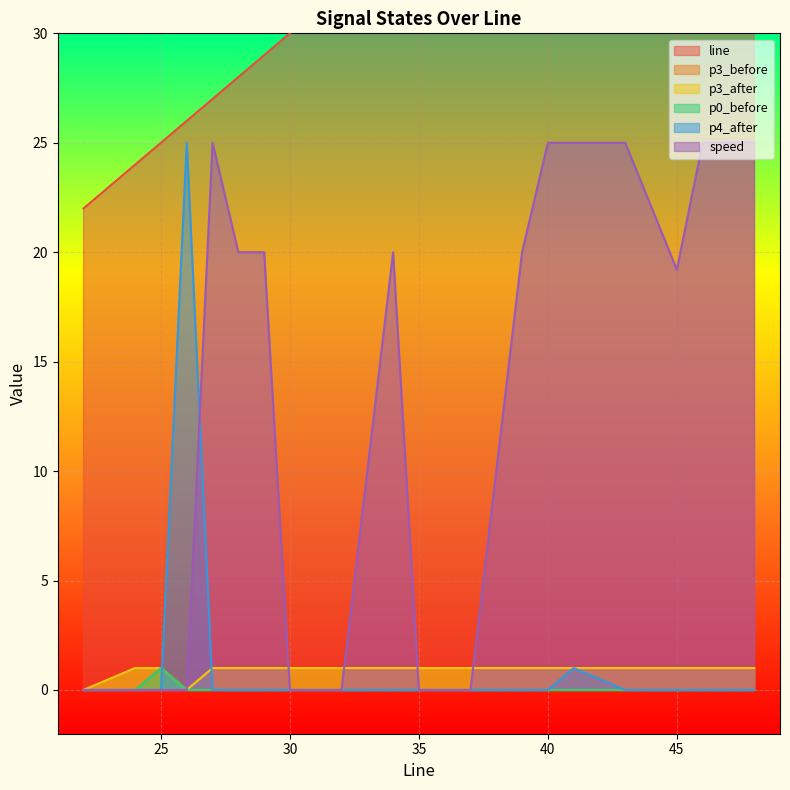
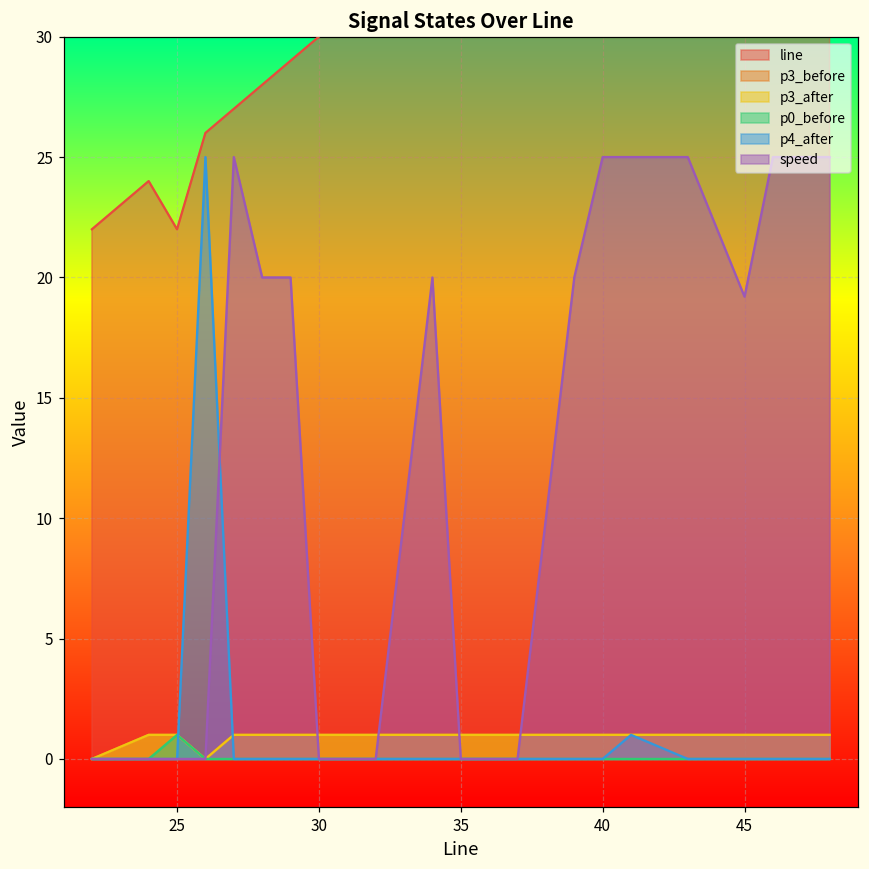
  {
    "line": {
-     "25": 25,
+     "25": 22,
      "30": 30
    },
    "p3_after": {
      "30": 1,
      "35": 1,
      "40": 1,
      "45": 1
    },
    "speed": {
      "40": 25,
      "45": 19.2
    }
  }
